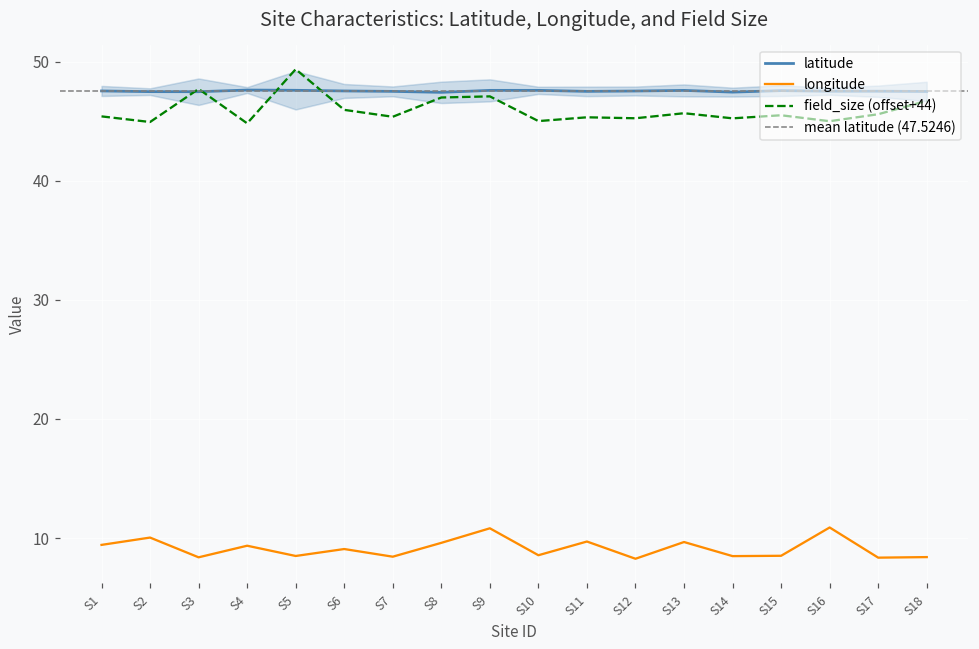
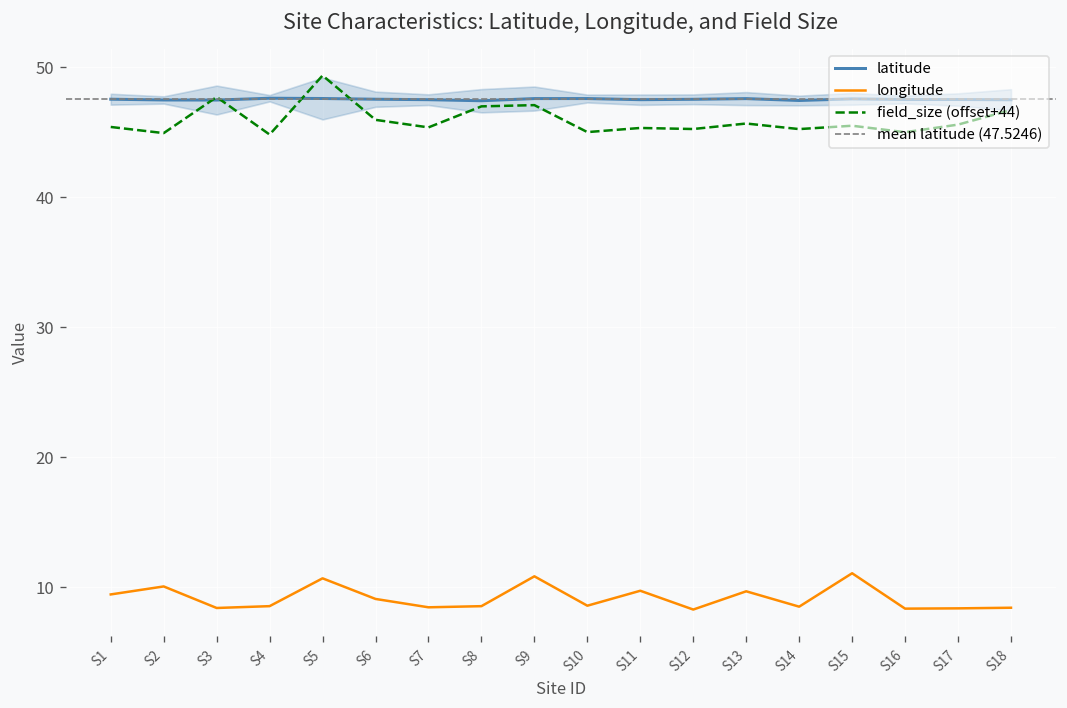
  {
    "longitude": {
      "S1": 9.4,
      "S2": 10.0,
      "S3": 8.4,
-     "S4": 9.4,
-     "S5": 8.5,
+     "S4": 8.5,
+     "S5": 10.7,
      "S6": 9.1,
      "S7": 8.4,
-     "S8": 9.6,
+     "S8": 8.5,
      "S9": 10.8,
      "S10": 8.6,
      "S11": 9.7,
      "S12": 8.3,
      "S13": 9.7,
      "S14": 8.5,
-     "S15": 8.5,
-     "S16": 10.9,
+     "S15": 11.1,
+     "S16": 8.3,
      "S17": 8.4,
      "S18": 8.4
    },
    "field_size (offset+44)": {
      "S1": 45.4,
      "S2": 44.9,
      "S4": 44.8,
      "S6": 45.9,
      "S7": 45.4,
      "S8": 47.0,
      "S9": 47.1,
      "S10": 45.0,
      "S11": 45.3,
      "S12": 45.2,
      "S13": 45.7,
      "S14": 45.2
    }
  }
